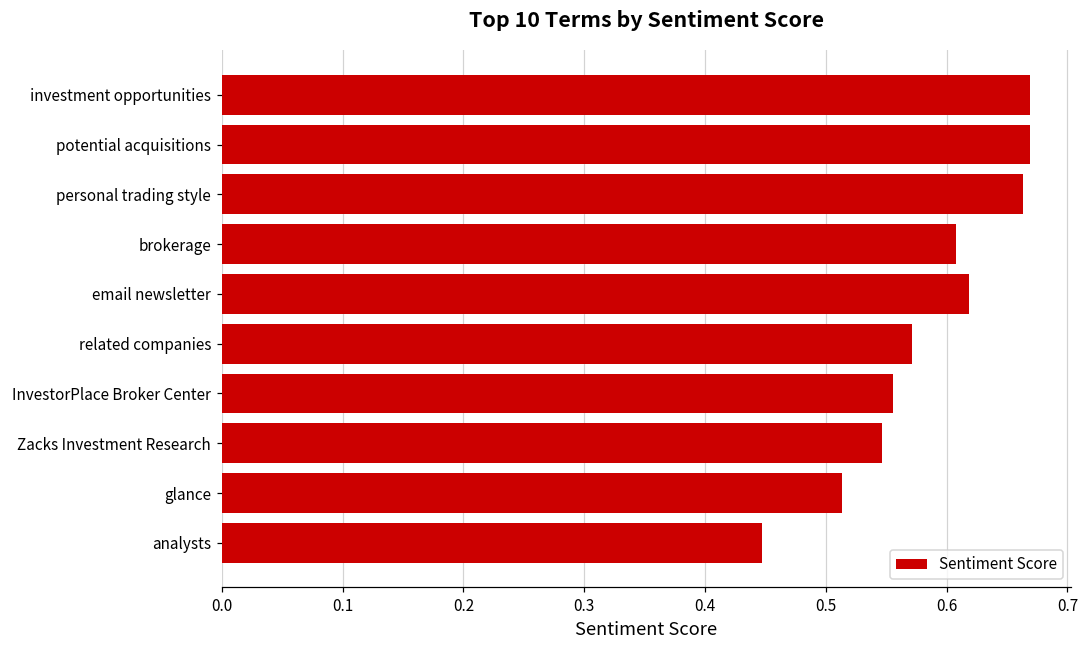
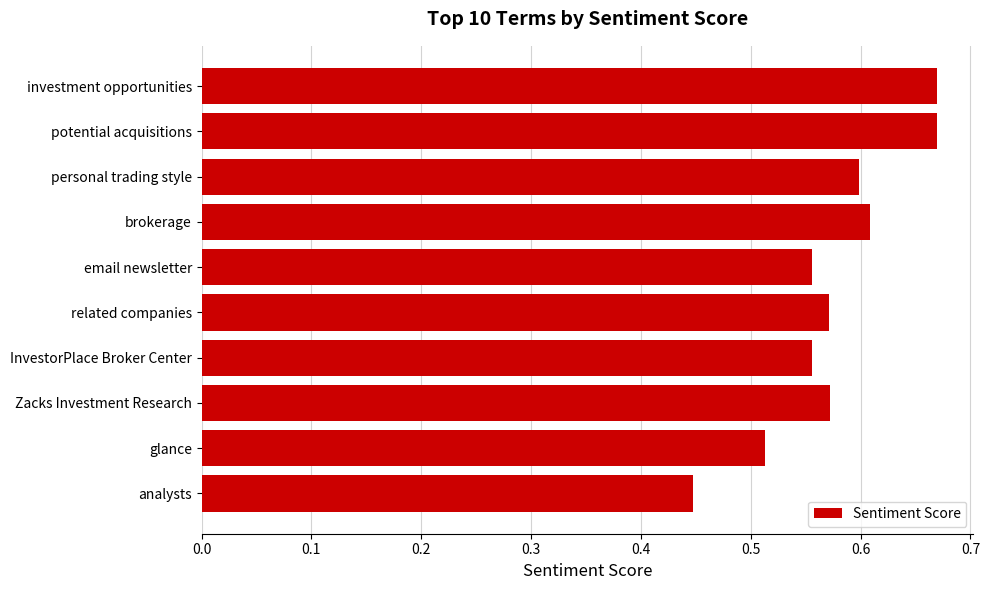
  {
    "investment opportunities": 0.669,
    "potential acquisitions": 0.669,
-   "personal trading style": 0.663,
+   "personal trading style": 0.598,
    "brokerage": 0.608,
-   "email newsletter": 0.619,
+   "email newsletter": 0.556,
    "related companies": 0.572,
    "InvestorPlace Broker Center": 0.556,
-   "Zacks Investment Research": 0.547,
+   "Zacks Investment Research": 0.572,
    "glance": 0.513,
    "analysts": 0.447
  }
